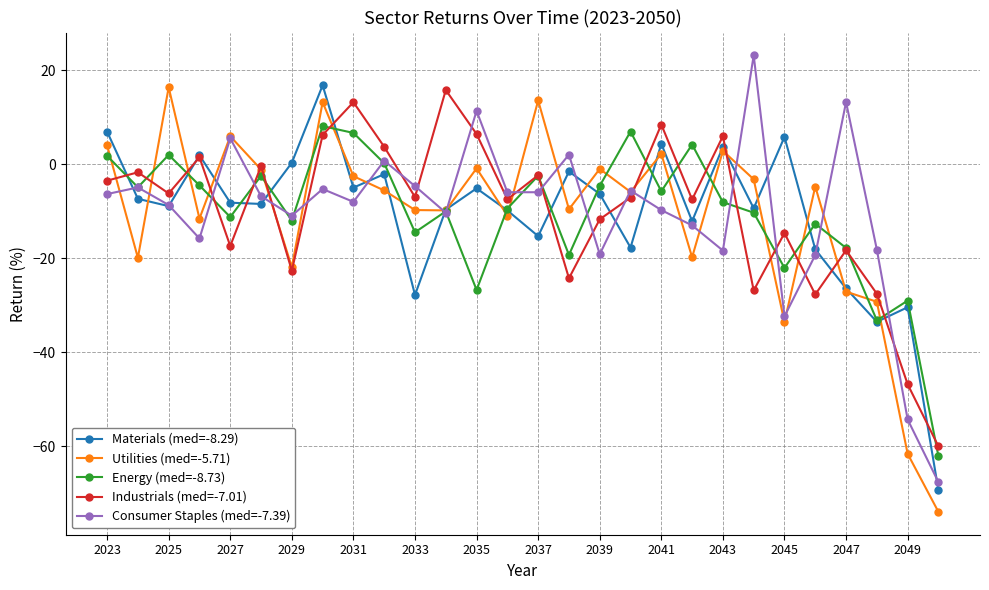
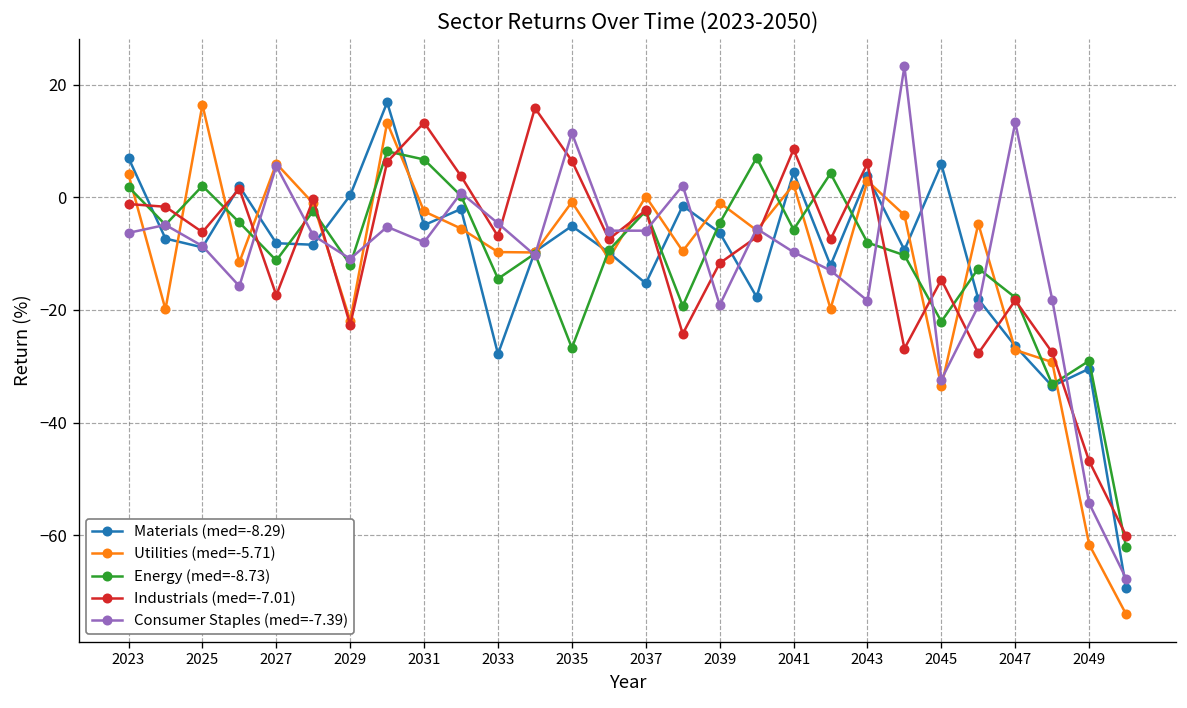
  {
    "Materials (med=-8.29)": {
      "2023": 7,
      "2027": -8,
      "2029": 0,
      "2031": -5,
      "2033": -28,
      "2035": -5,
      "2037": -15,
      "2039": -6,
      "2041": 4,
      "2043": 4,
      "2045": 6,
      "2047": -26,
      "2049": -30
    },
    "Utilities (med=-5.71)": {
      "2023": 4,
      "2025": 16,
      "2029": -22,
      "2031": -3,
      "2033": -10,
      "2035": -1,
-     "2037": 14,
+     "2037": 0,
      "2039": -1,
      "2041": 2,
      "2043": 3,
      "2045": -34,
      "2047": -27,
      "2049": -62
    },
    "Energy (med=-8.73)": {
      "2023": 2,
      "2025": 2,
      "2027": -11,
      "2029": -12,
      "2031": 7,
      "2033": -14,
      "2035": -27,
      "2039": -5,
      "2041": -6,
      "2043": -8,
      "2045": -22,
      "2049": -29
    },
    "Industrials (med=-7.01)": {
-     "2023": -3,
+     "2023": -1,
      "2025": -6,
      "2027": -17,
      "2029": -23,
      "2031": 13,
      "2033": -7,
      "2035": 6,
      "2039": -12,
      "2041": 8,
      "2043": 6,
      "2045": -15,
      "2049": -47
    },
    "Consumer Staples (med=-7.39)": {
      "2023": -6,
      "2029": -11,
      "2031": -8,
      "2033": -5,
      "2035": 11,
      "2037": -6,
      "2039": -19,
      "2041": -10,
      "2043": -18,
      "2045": -32,
      "2047": 13,
      "2049": -54
    }
  }
